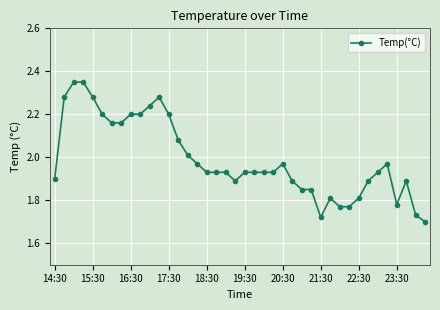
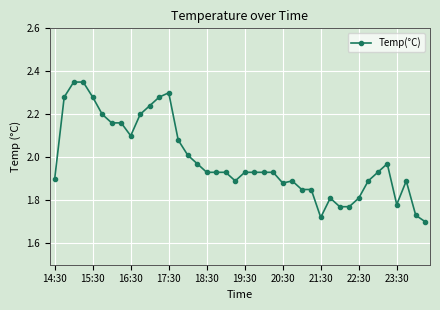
  {
    "14:30": 1.90,
    "15:30": 2.28,
-   "16:30": 2.2,
-   "17:30": 2.2,
+   "16:30": 2.1,
+   "17:30": 2.3,
    "18:30": 1.93,
    "19:30": 1.93,
-   "20:30": 1.97,
+   "20:30": 1.88,
    "21:30": 1.72,
    "22:30": 1.81,
    "23:30": 1.78
  }
